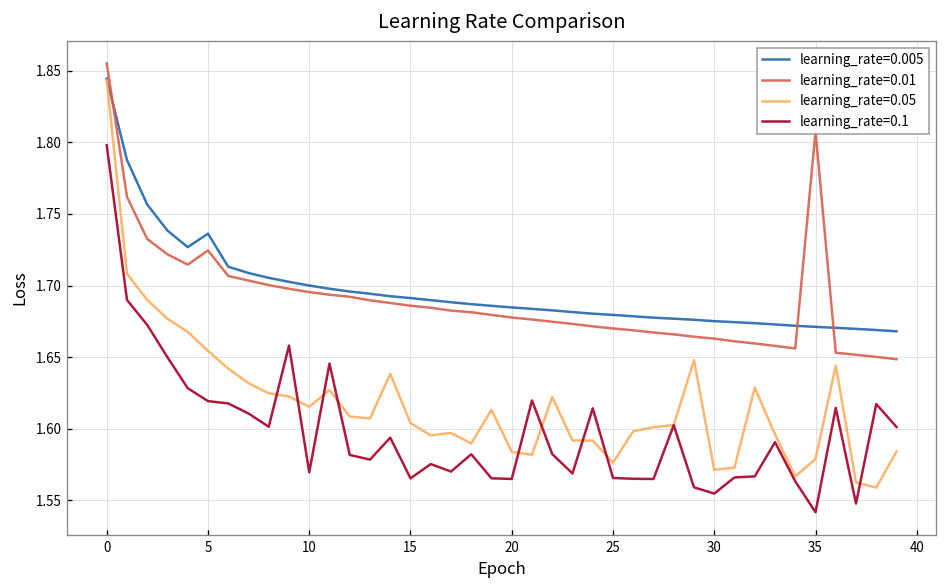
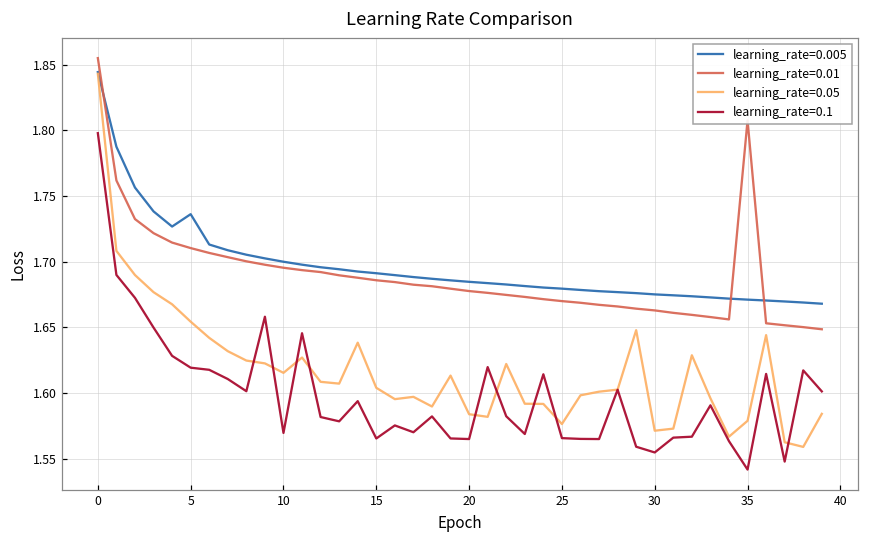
  {
    "learning_rate=0.005": {
      "5": 1.736,
      "10": 1.700,
      "15": 1.691,
      "20": 1.685,
      "25": 1.680,
      "30": 1.675,
      "35": 1.671
    },
    "learning_rate=0.01": {
      "0": 1.855,
-     "5": 1.724,
+     "5": 1.710,
      "10": 1.695,
      "15": 1.686,
      "20": 1.678,
      "25": 1.670,
      "30": 1.663,
      "35": 1.808
    },
    "learning_rate=0.05": {
      "5": 1.654,
      "10": 1.615,
      "15": 1.604,
      "20": 1.584,
      "25": 1.576,
      "30": 1.571,
      "35": 1.579
    },
    "learning_rate=0.1": {
      "0": 1.798,
      "5": 1.619,
      "10": 1.570,
      "15": 1.565,
      "20": 1.565,
      "25": 1.566,
      "30": 1.555,
      "35": 1.542
    }
  }
